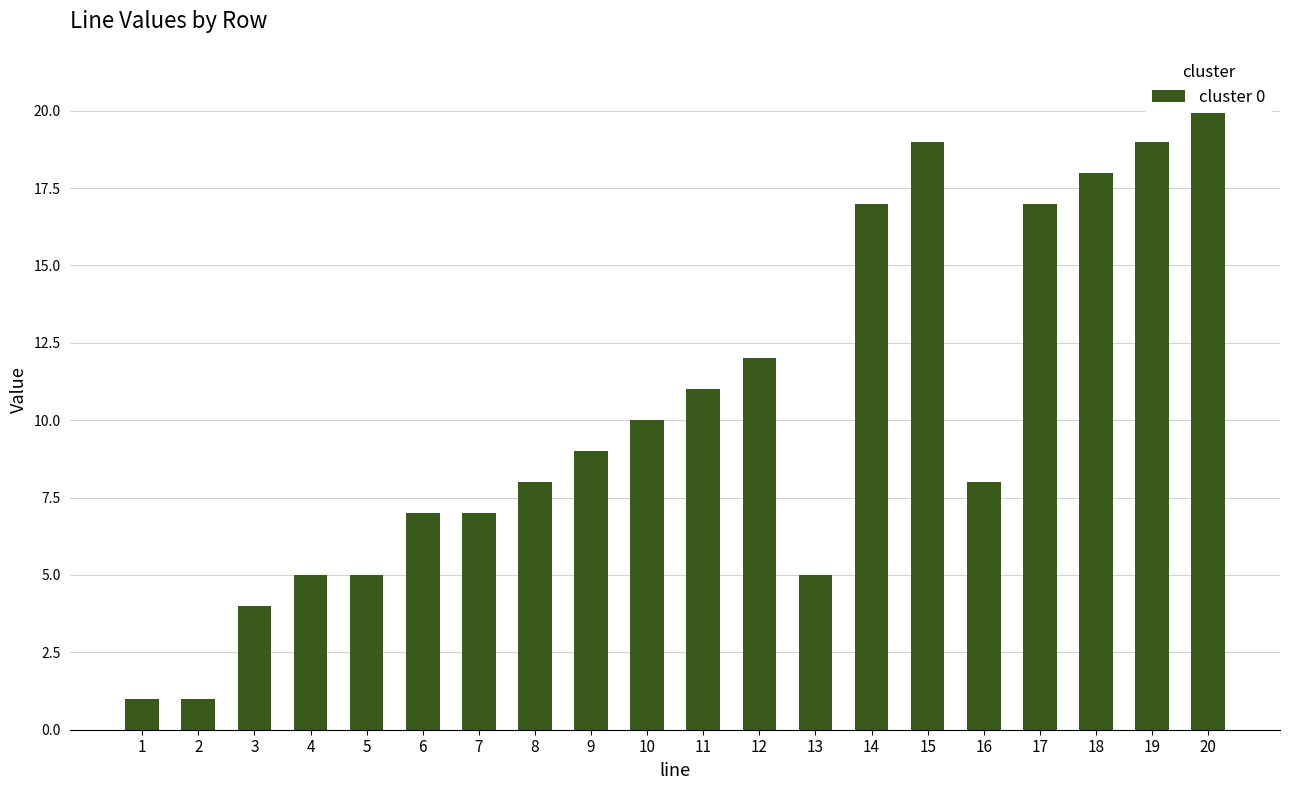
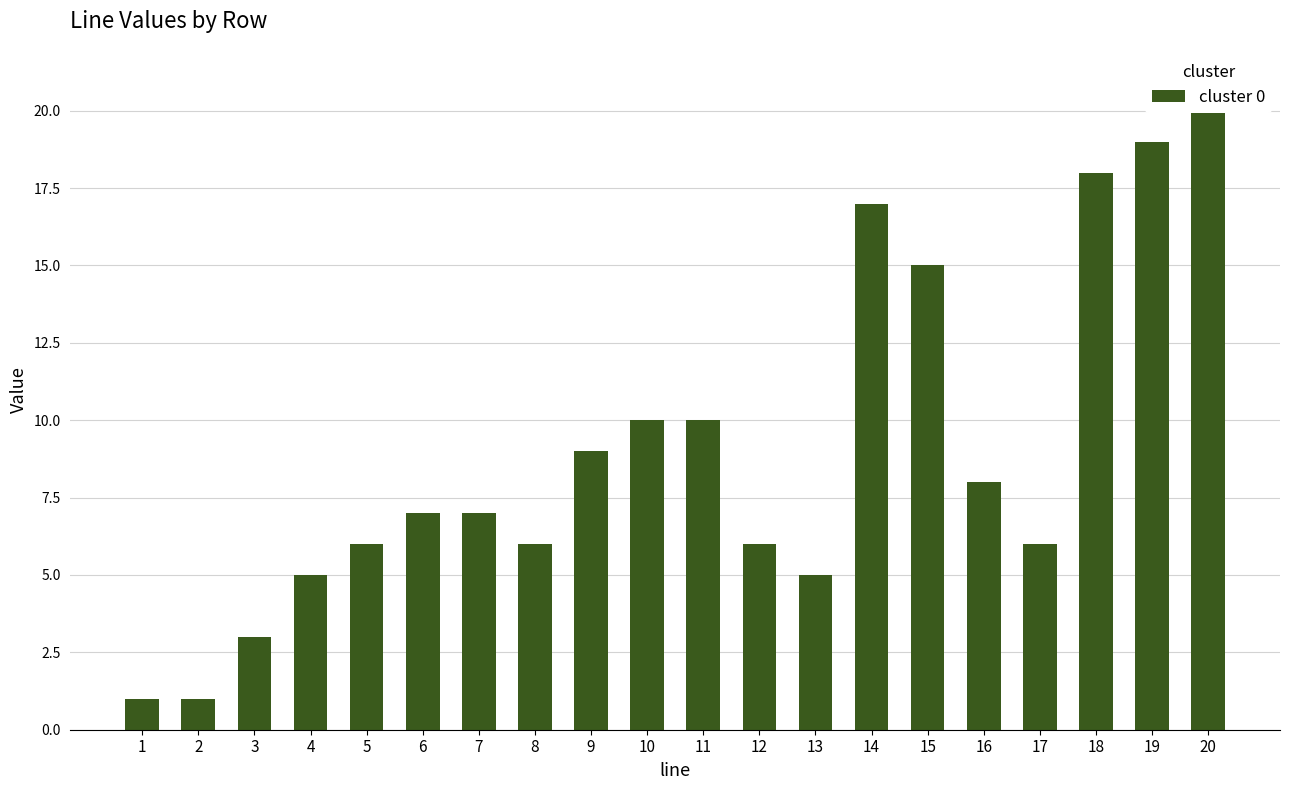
  {
    "1": 1,
    "2": 1,
-   "3": 4,
+   "3": 3,
    "4": 5,
-   "5": 5,
+   "5": 6,
    "6": 7,
    "7": 7,
-   "8": 8,
+   "8": 6,
    "9": 9,
    "10": 10,
-   "11": 11,
-   "12": 12,
+   "11": 10,
+   "12": 6,
    "13": 5,
    "14": 17,
-   "15": 19,
+   "15": 15,
    "16": 8,
-   "17": 17,
+   "17": 6,
    "18": 18,
    "19": 19
  }
